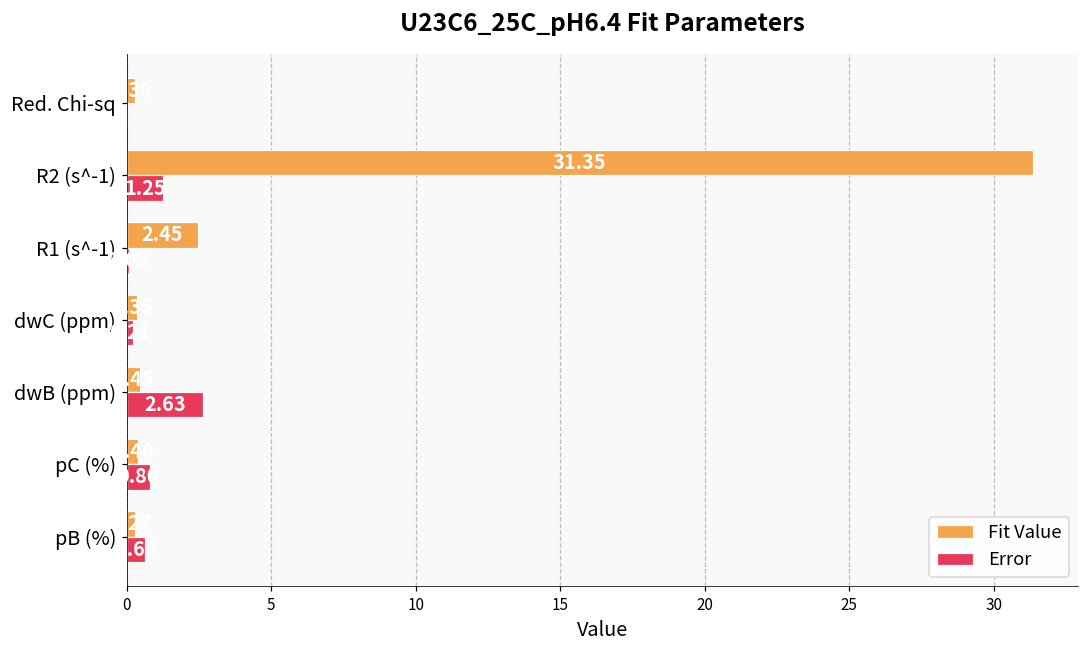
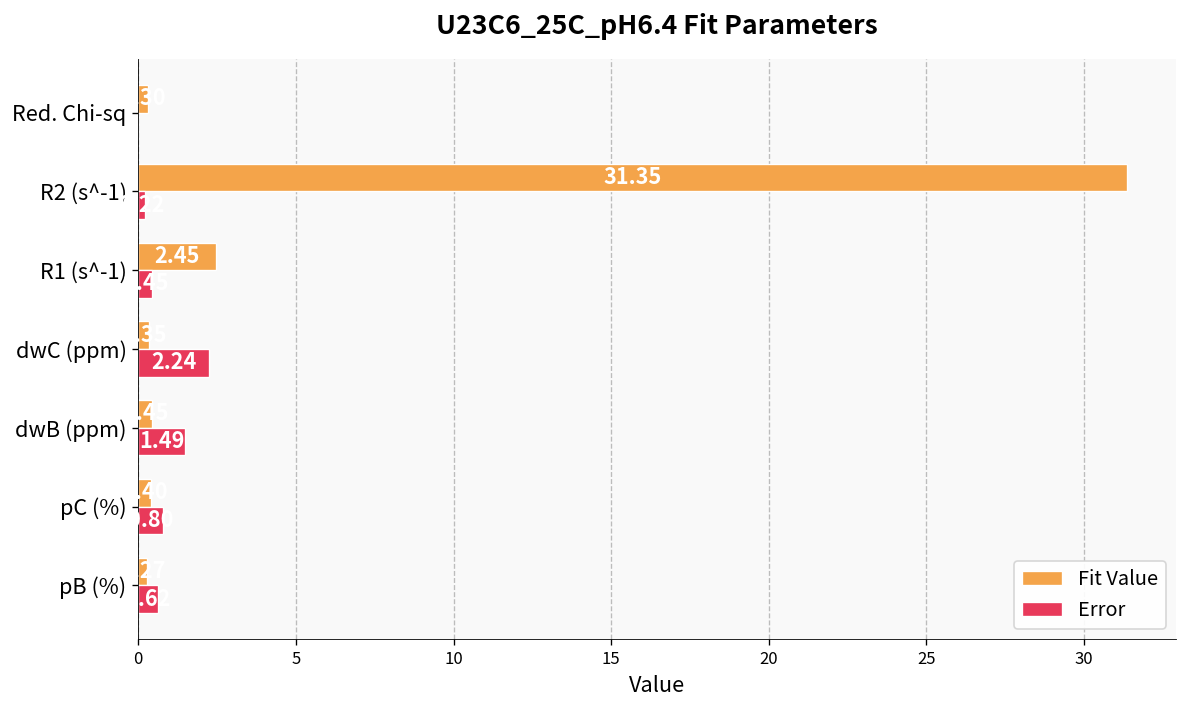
  {
    "Fit Value": {
      "R2 (s^-1)": 31.35,
      "R1 (s^-1)": 2.45
    },
    "Error": {
-     "R2 (s^-1)": 1.3,
-     "R1 (s^-1)": 0.1,
-     "dwC (ppm)": 0.2,
-     "dwB (ppm)": 2.63
+     "R2 (s^-1)": 0.2,
+     "R1 (s^-1)": 0.5,
+     "dwC (ppm)": 2.2,
+     "dwB (ppm)": 1.49
    }
  }
